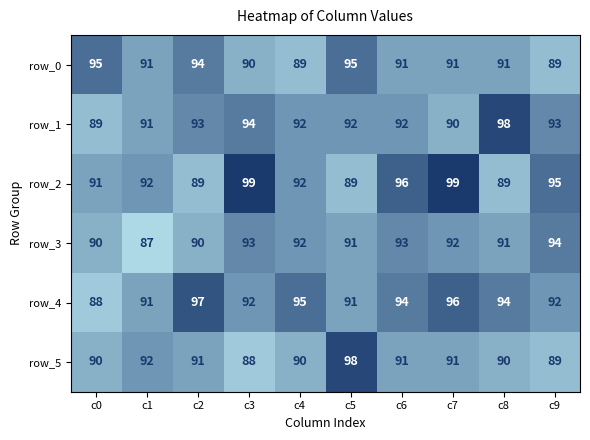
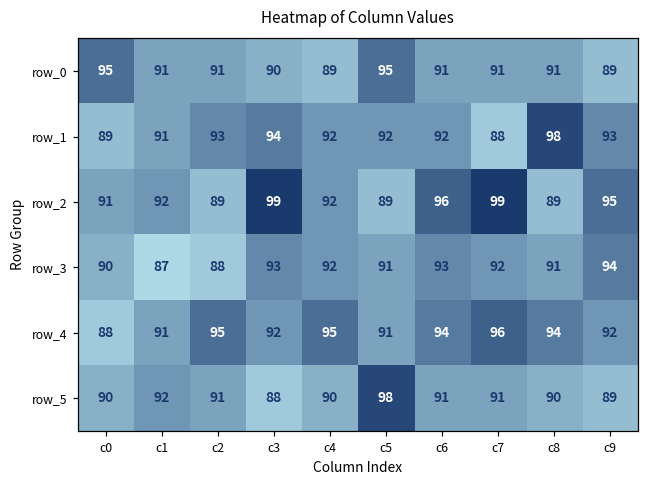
  {
    "row_0": {
      "c0": 95,
      "c1": 91,
-     "c2": 94,
+     "c2": 91,
      "c3": 90,
      "c4": 89,
      "c5": 95,
      "c6": 91,
      "c7": 91,
      "c8": 91,
      "c9": 89
    },
    "row_1": {
      "c0": 89,
      "c1": 91,
      "c2": 93,
      "c3": 94,
      "c4": 92,
      "c5": 92,
      "c6": 92,
-     "c7": 90,
+     "c7": 88,
      "c8": 98,
      "c9": 93
    },
    "row_2": {
      "c0": 91,
      "c1": 92,
      "c2": 89,
      "c3": 99,
      "c4": 92,
      "c5": 89,
      "c6": 96,
      "c7": 99,
      "c8": 89,
      "c9": 95
    },
    "row_3": {
      "c0": 90,
      "c1": 87,
-     "c2": 90,
+     "c2": 88,
      "c3": 93,
      "c4": 92,
      "c5": 91,
      "c6": 93,
      "c7": 92,
      "c8": 91,
      "c9": 94
    },
    "row_4": {
      "c0": 88,
      "c1": 91,
-     "c2": 97,
+     "c2": 95,
      "c3": 92,
      "c4": 95,
      "c5": 91,
      "c6": 94,
      "c7": 96,
      "c8": 94,
      "c9": 92
    },
    "row_5": {
      "c0": 90,
      "c1": 92,
      "c2": 91,
      "c3": 88,
      "c4": 90,
      "c5": 98,
      "c6": 91,
      "c7": 91,
      "c8": 90,
      "c9": 89
    }
  }
